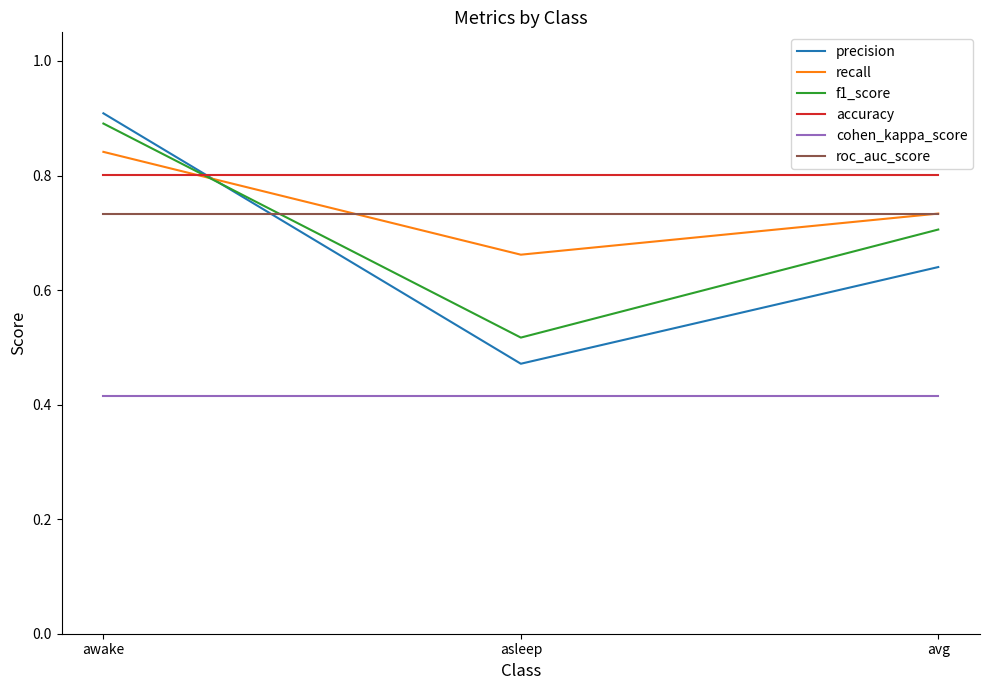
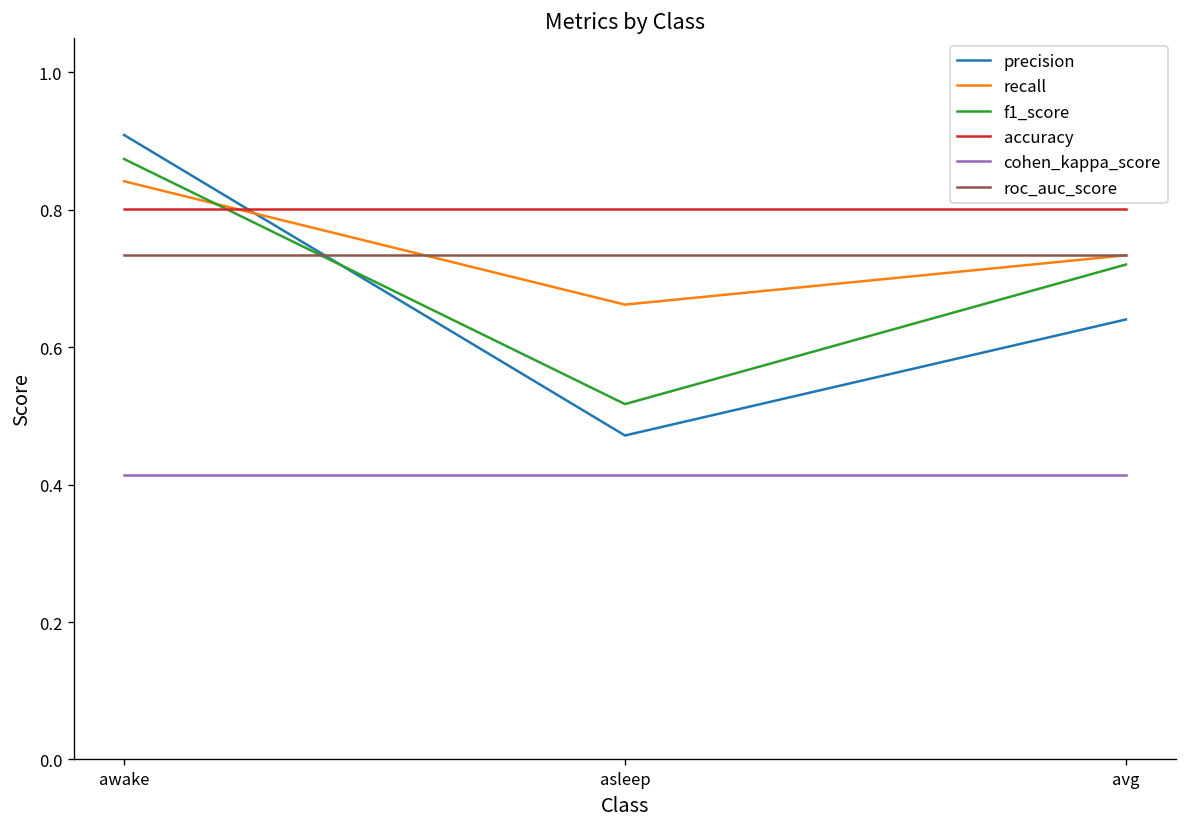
  {
    "precision": {
      "awake": 0.91,
      "asleep": 0.47,
      "avg": 0.64
    },
    "recall": {
      "awake": 0.84,
      "asleep": 0.66
    },
    "f1_score": {
-     "awake": 0.89,
+     "awake": 0.87,
      "asleep": 0.52,
-     "avg": 0.71
+     "avg": 0.72
    },
    "accuracy": {
      "awake": 0.80,
      "asleep": 0.80,
      "avg": 0.80
    },
    "cohen_kappa_score": {
      "awake": 0.41,
      "asleep": 0.41,
      "avg": 0.41
    },
    "roc_auc_score": {
      "awake": 0.73,
      "asleep": 0.73
    }
  }
